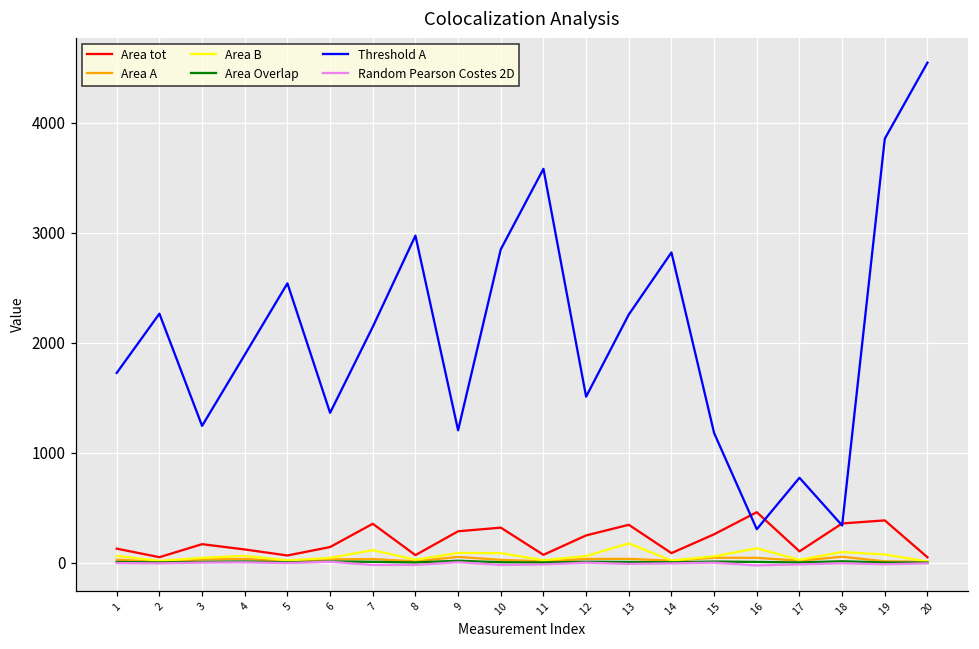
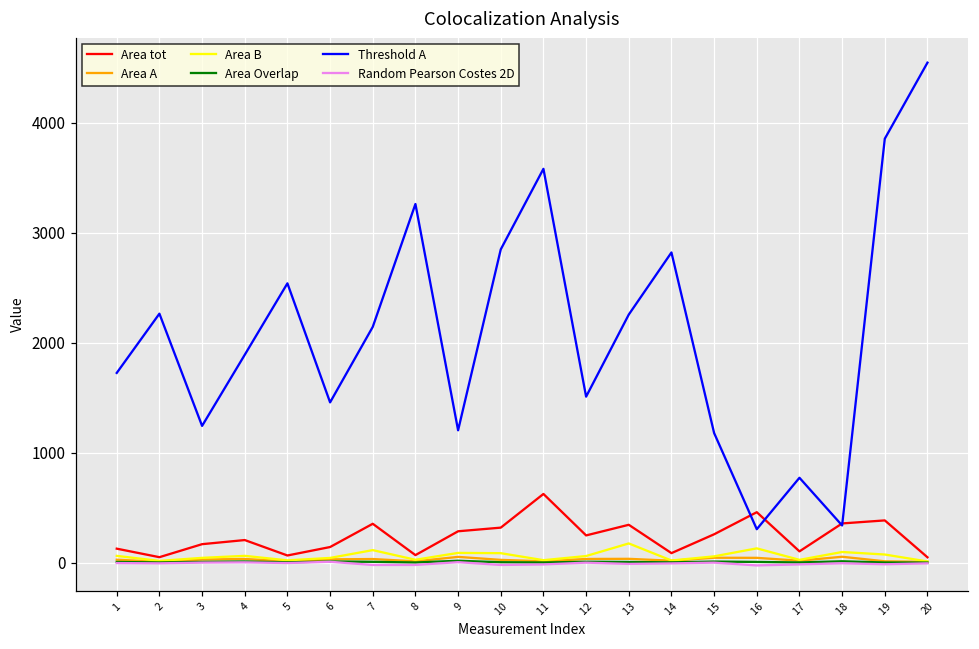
  {
    "Area tot": {
      "1": 100,
      "2": 0,
      "3": 200,
-     "4": 100,
+     "4": 200,
      "5": 100,
      "6": 100,
      "7": 400,
      "8": 100,
      "9": 300,
      "10": 300,
-     "11": 100,
+     "11": 600,
      "12": 200,
      "13": 300,
      "14": 100,
      "15": 300,
      "16": 500,
      "17": 100,
      "19": 400,
      "20": 0
    },
    "Area A": {
      "7": 0,
      "9": 100,
      "12": 0,
      "13": 0,
      "16": 0,
      "18": 100
    },
    "Area B": {
      "1": 100,
      "4": 100,
      "7": 100,
      "9": 100,
      "10": 100,
      "12": 100,
      "13": 200,
      "16": 100,
      "18": 100,
      "19": 100
    },
    "Area Overlap": {
      "7": 0,
      "16": 0
    },
    "Threshold A": {
      "1": 1700,
      "2": 2300,
      "3": 1200,
      "4": 1900,
      "5": 2500,
-     "6": 1400,
+     "6": 1500,
      "7": 2100,
-     "8": 3000,
+     "8": 3300,
      "9": 1200,
      "10": 2900,
      "11": 3600,
      "12": 1500,
      "13": 2300,
      "14": 2800,
      "15": 1200,
      "16": 300,
      "17": 800,
      "19": 3900,
      "20": 4500
    },
    "Random Pearson Costes 2D": {
      "7": 0,
      "16": 0
    }
  }
